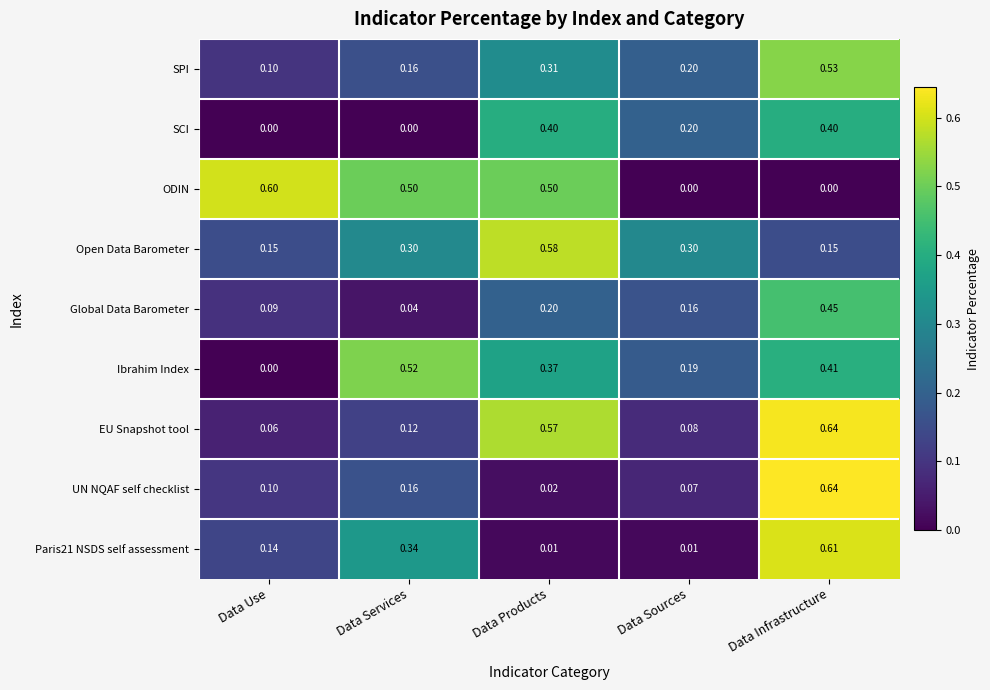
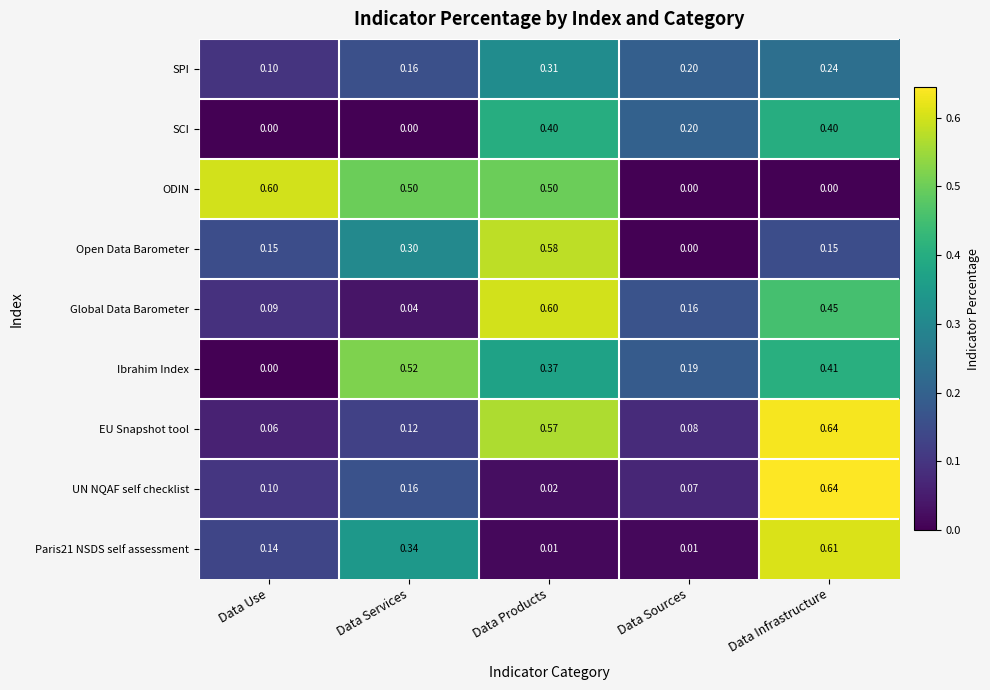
  {
    "SPI": {
      "Data Use": 0.10,
      "Data Services": 0.16,
      "Data Products": 0.31,
      "Data Sources": 0.20,
-     "Data Infrastructure": 0.53
+     "Data Infrastructure": 0.24
    },
    "SCI": {
      "Data Use": 0.00,
      "Data Services": 0.00,
      "Data Products": 0.40,
      "Data Sources": 0.20,
      "Data Infrastructure": 0.40
    },
    "ODIN": {
      "Data Use": 0.60,
      "Data Services": 0.50,
      "Data Products": 0.50,
      "Data Sources": 0.00,
      "Data Infrastructure": 0.00
    },
    "Open Data Barometer": {
      "Data Use": 0.15,
      "Data Services": 0.30,
      "Data Products": 0.58,
-     "Data Sources": 0.30,
+     "Data Sources": 0.00,
      "Data Infrastructure": 0.15
    },
    "Global Data Barometer": {
      "Data Use": 0.09,
      "Data Services": 0.04,
-     "Data Products": 0.20,
+     "Data Products": 0.60,
      "Data Sources": 0.16,
      "Data Infrastructure": 0.45
    },
    "Ibrahim Index": {
      "Data Use": 0.00,
      "Data Services": 0.52,
      "Data Products": 0.37,
      "Data Sources": 0.19,
      "Data Infrastructure": 0.41
    },
    "EU Snapshot tool": {
      "Data Use": 0.06,
      "Data Services": 0.12,
      "Data Products": 0.57,
      "Data Sources": 0.08,
      "Data Infrastructure": 0.64
    },
    "UN NQAF self checklist": {
      "Data Use": 0.10,
      "Data Services": 0.16,
      "Data Products": 0.02,
      "Data Sources": 0.07,
      "Data Infrastructure": 0.64
    },
    "Paris21 NSDS self assessment": {
      "Data Use": 0.14,
      "Data Services": 0.34,
      "Data Products": 0.01,
      "Data Sources": 0.01,
      "Data Infrastructure": 0.61
    }
  }
